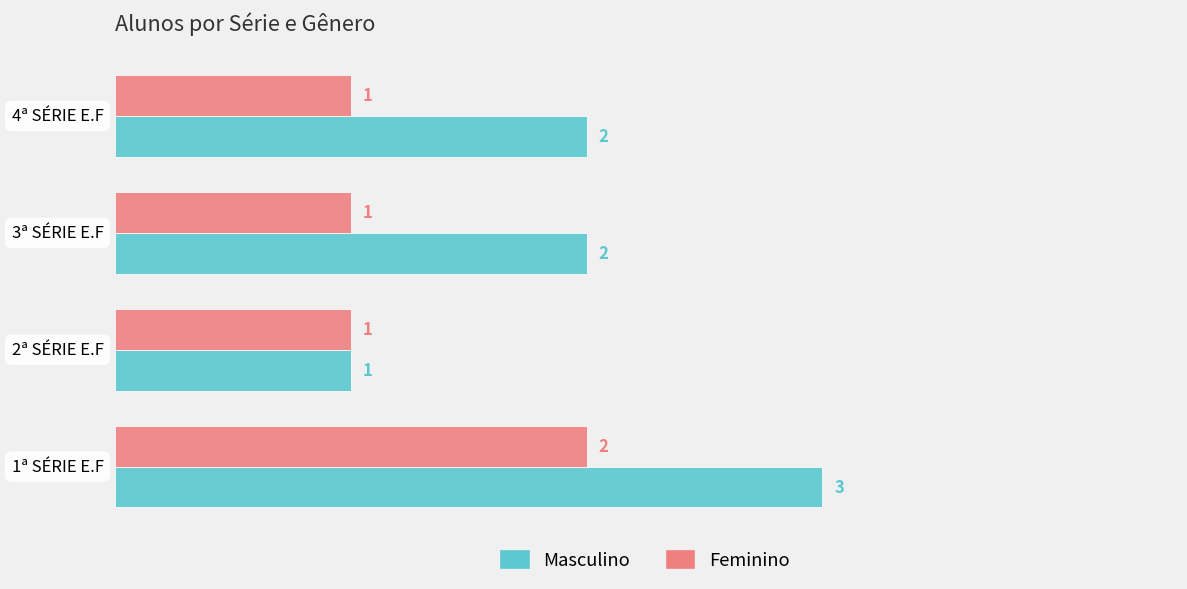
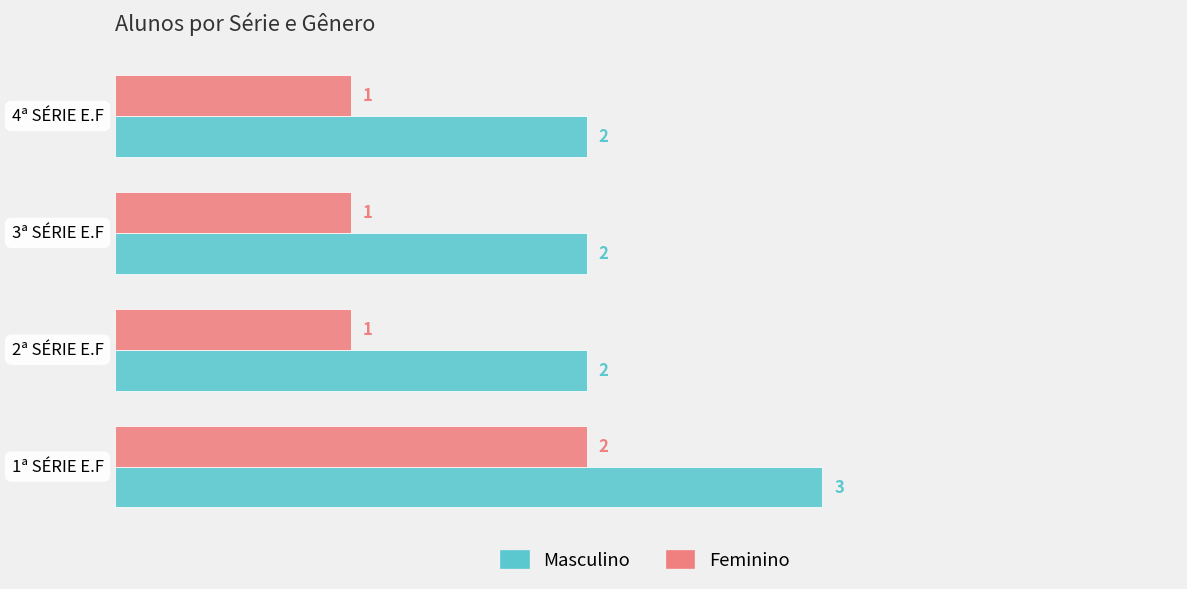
  {
    "Masculino": {
      "4ª SÉRIE E.F": 2,
      "3ª SÉRIE E.F": 2,
-     "2ª SÉRIE E.F": 1,
+     "2ª SÉRIE E.F": 2,
      "1ª SÉRIE E.F": 3
    },
    "Feminino": {
      "4ª SÉRIE E.F": 1,
      "3ª SÉRIE E.F": 1,
      "2ª SÉRIE E.F": 1,
      "1ª SÉRIE E.F": 2
    }
  }
